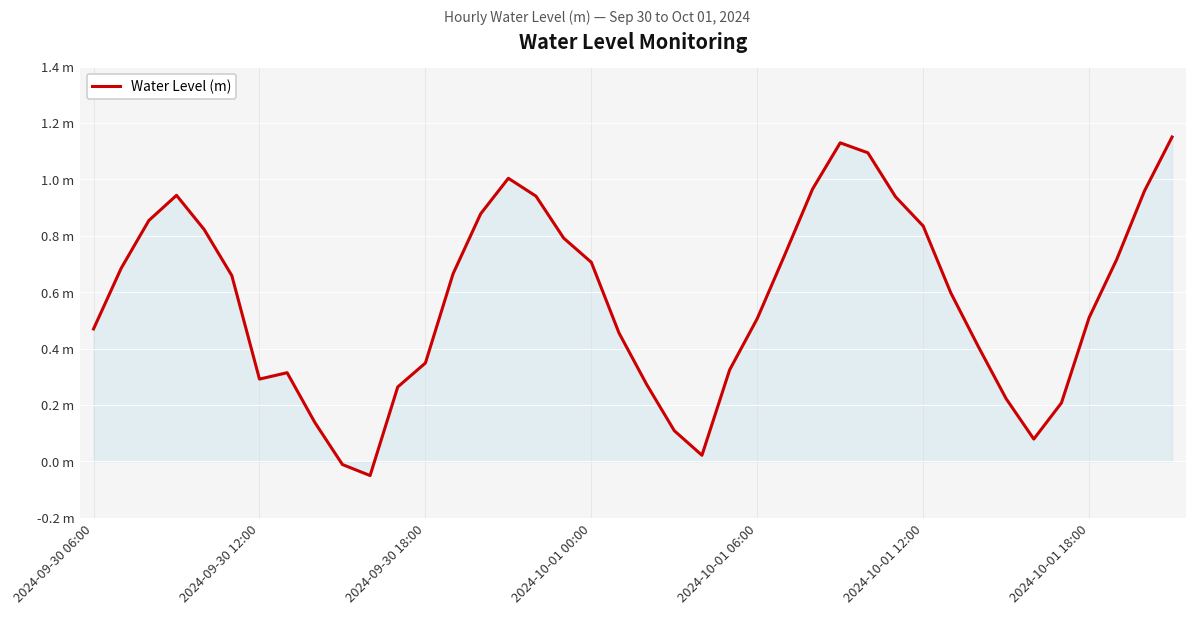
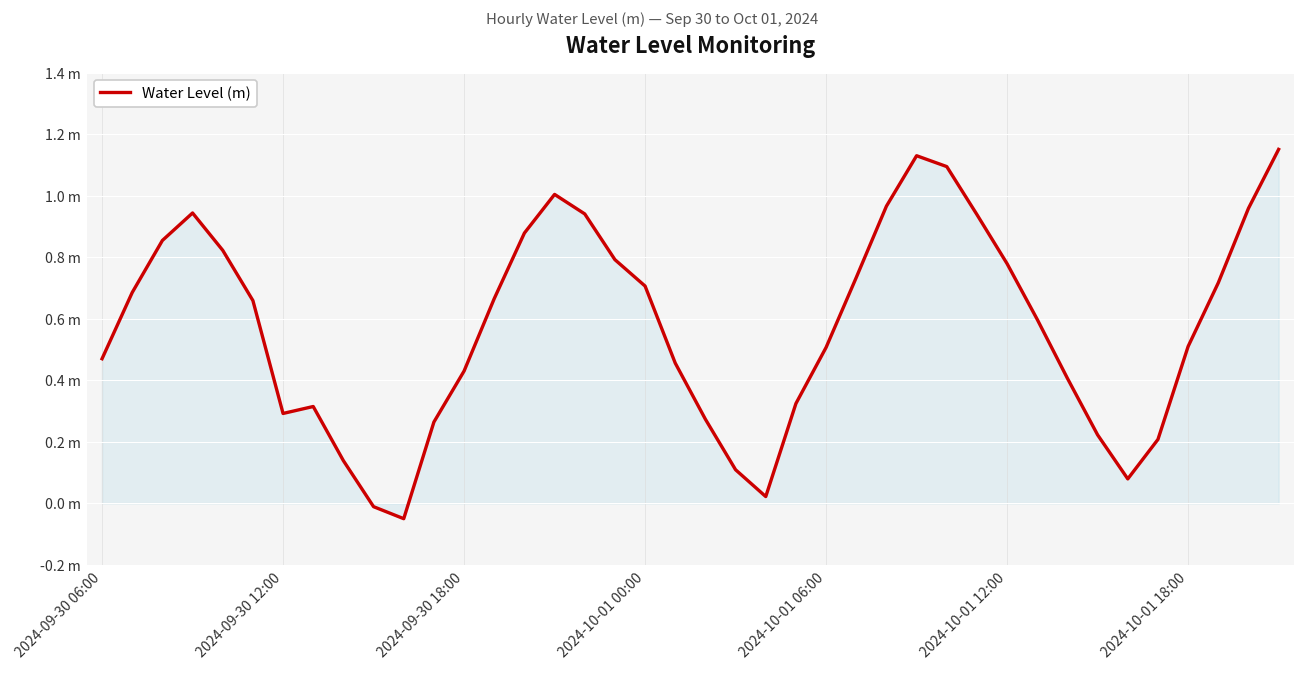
  {
    "Water Level (m)": {
-     "2024-09-30 18:00": "0.35 m",
-     "2024-10-01 12:00": "0.83 m"
+     "2024-09-30 18:00": "0.43 m",
+     "2024-10-01 12:00": "0.78 m"
    }
  }
